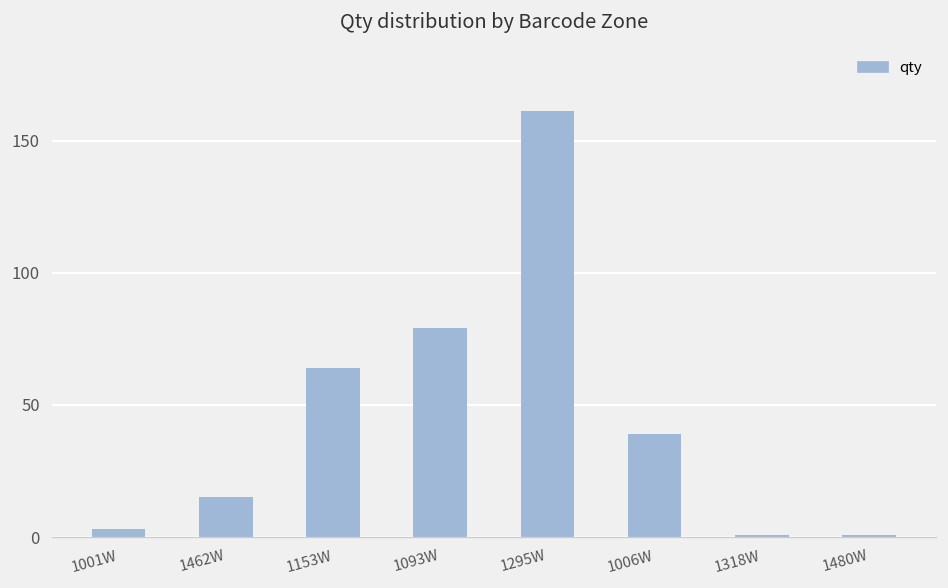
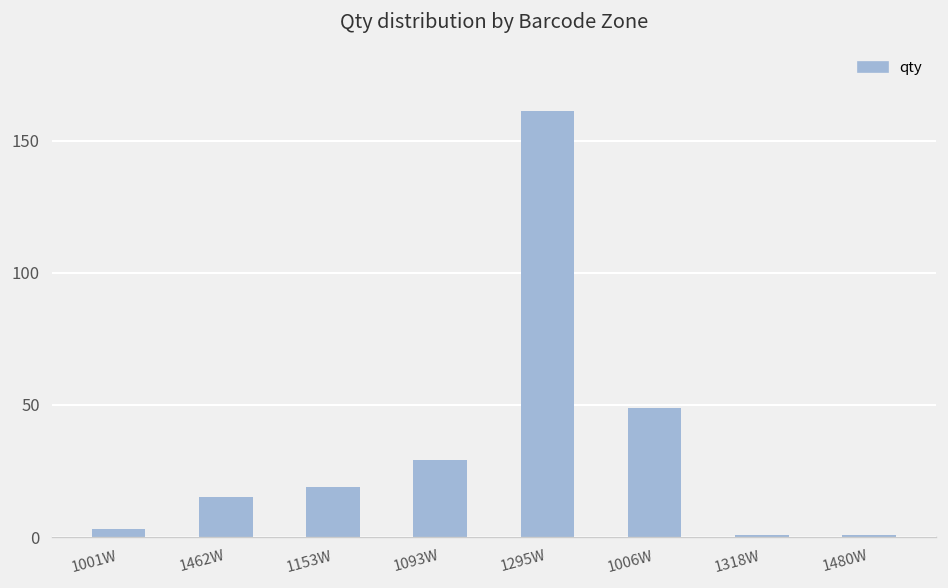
  {
    "1001W": 3,
    "1462W": 15,
-   "1153W": 64,
-   "1093W": 79,
+   "1153W": 19,
+   "1093W": 29,
    "1295W": 161,
-   "1006W": 39
+   "1006W": 49
  }
